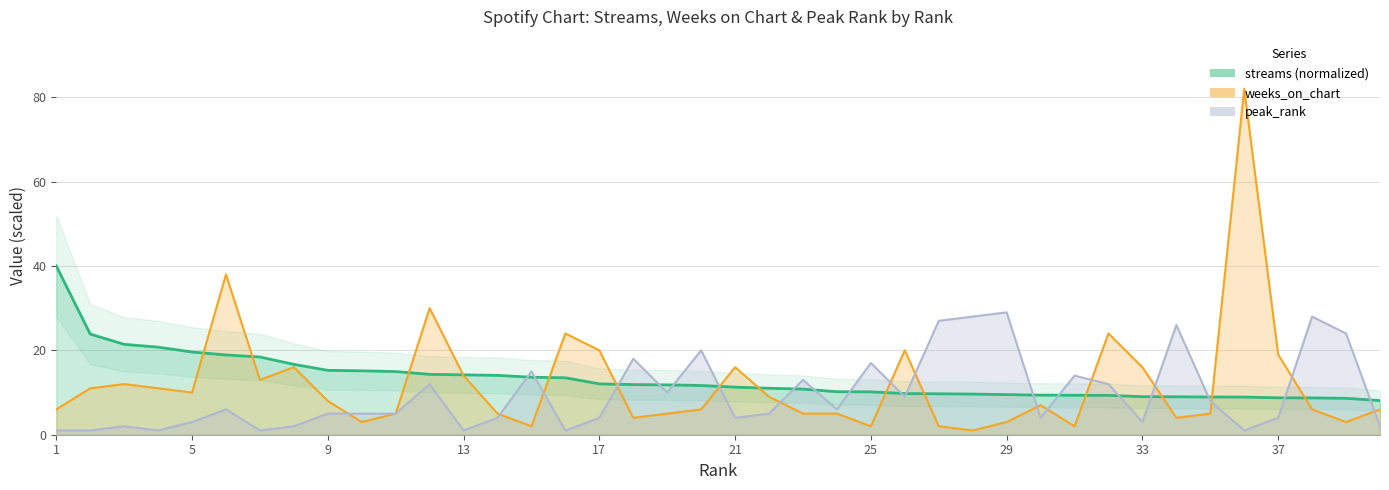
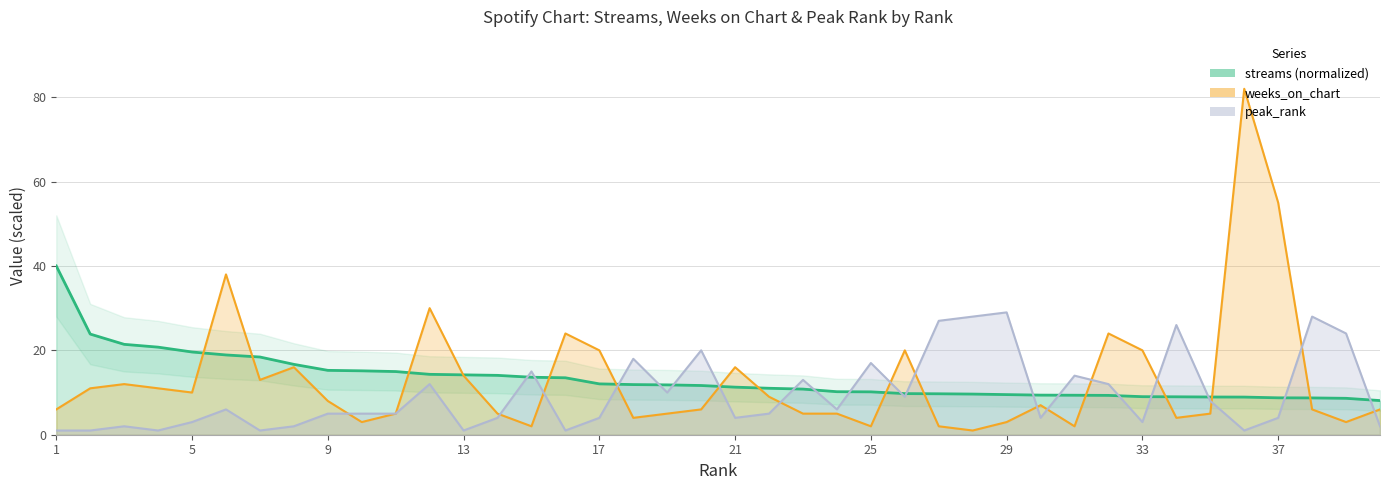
  {
    "weeks_on_chart": {
      "1": 6,
      "5": 10,
      "9": 8,
      "17": 20,
      "21": 16,
      "25": 2,
      "29": 3,
-     "33": 16,
-     "37": 19
+     "33": 20,
+     "37": 55
    }
  }
